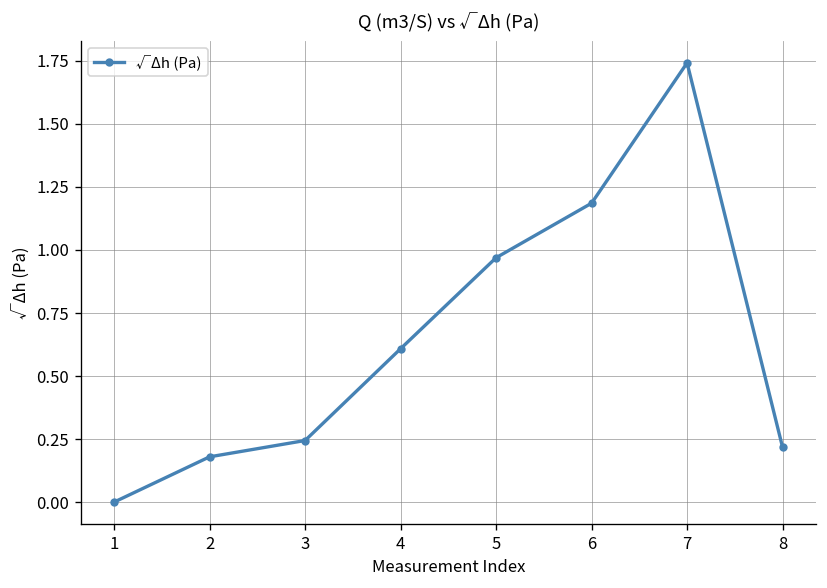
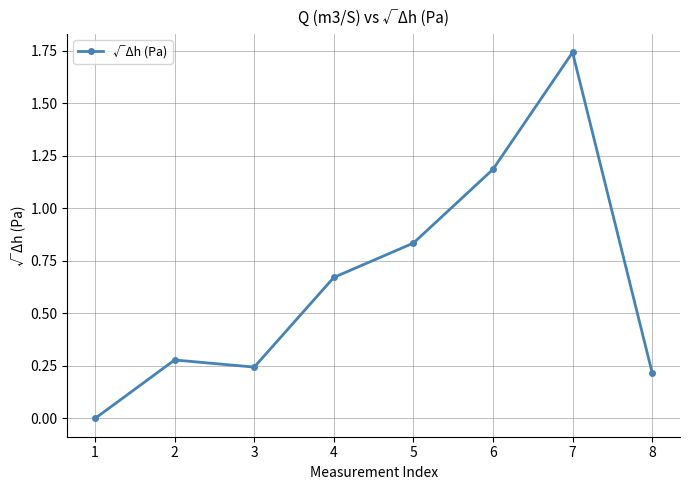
  {
    "1": 0.00,
-   "2": 0.18,
+   "2": 0.28,
    "3": 0.24,
-   "4": 0.61,
-   "5": 0.97,
+   "4": 0.67,
+   "5": 0.83,
    "6": 1.19,
    "7": 1.74,
    "8": 0.22
  }
